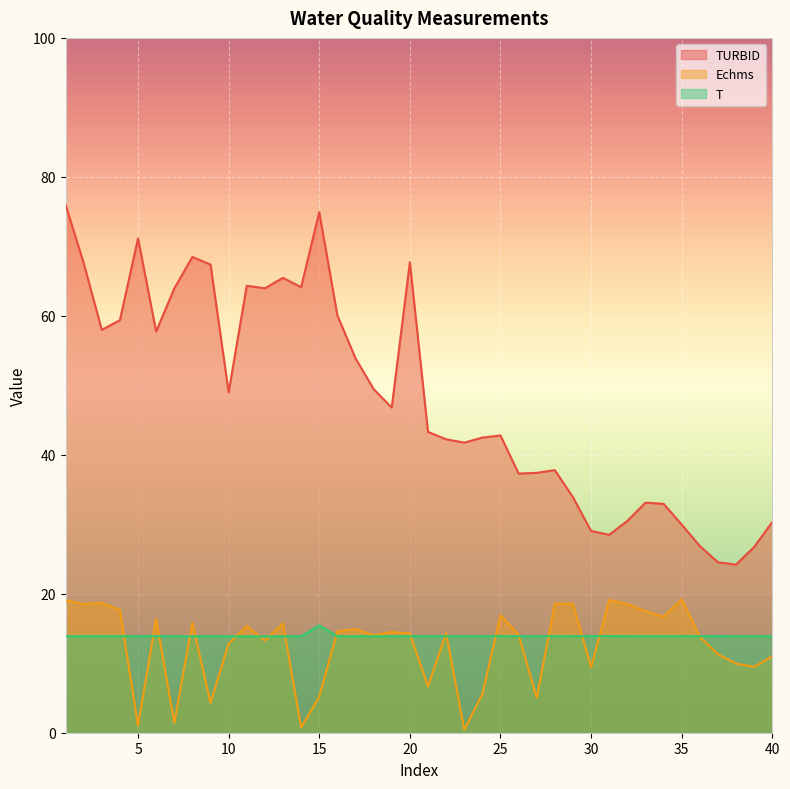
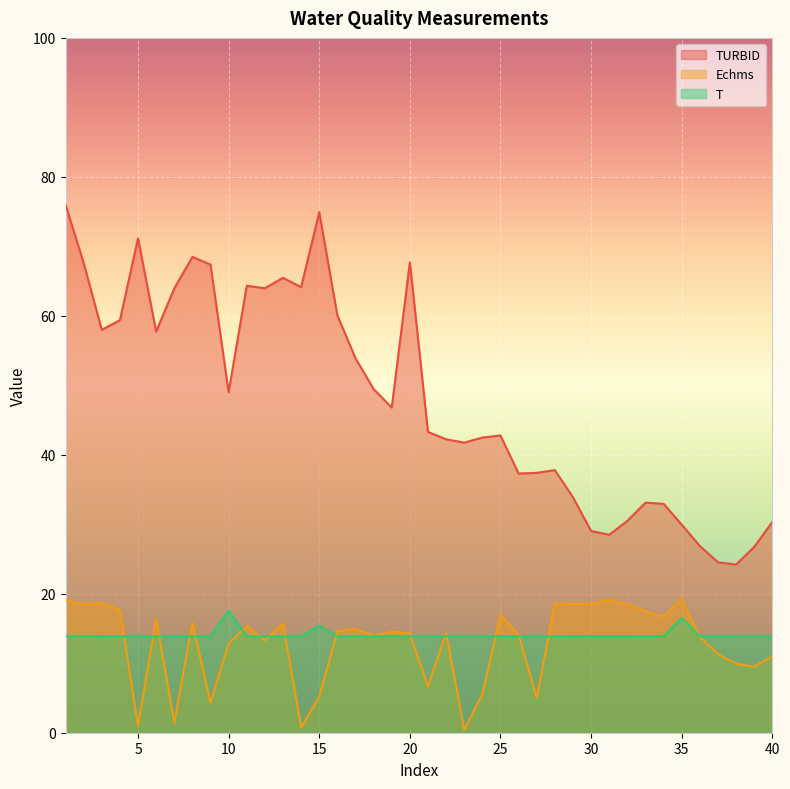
  {
    "TURBID": {
      "5": 71,
      "10": 49,
      "15": 75,
      "20": 68,
      "25": 43,
      "30": 29,
      "35": 30,
      "40": 30
    },
    "Echms": {
      "5": 1,
      "10": 13,
      "15": 5,
      "20": 14,
      "25": 17,
-     "30": 9,
+     "30": 19,
      "35": 19,
      "40": 11
    },
    "T": {
      "5": 14,
-     "10": 14,
+     "10": 18,
      "15": 15,
      "20": 14,
      "25": 14,
      "30": 14,
-     "35": 14,
+     "35": 17,
      "40": 14
    }
  }
